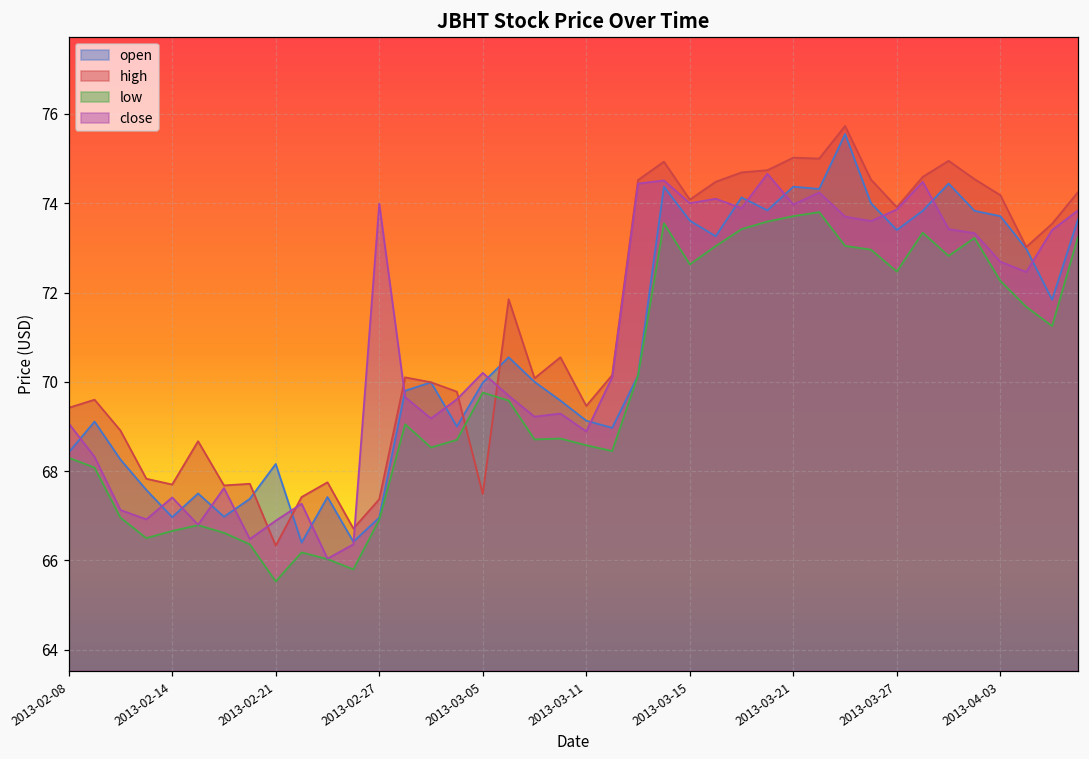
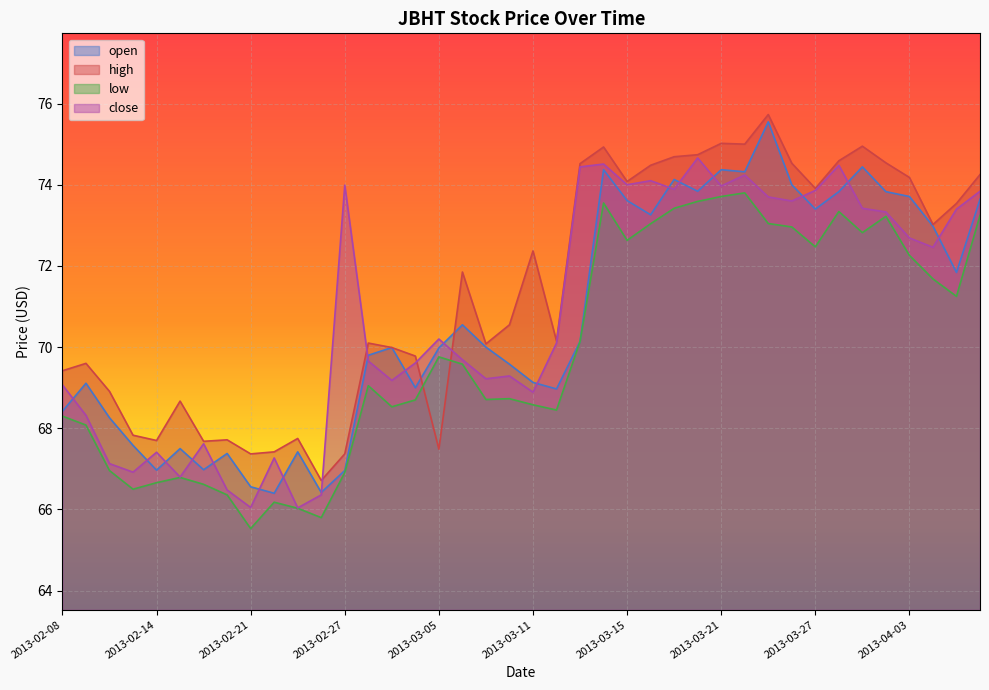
  {
    "open": {
      "2013-02-08": 68.4,
      "2013-02-14": 67.0,
-     "2013-02-21": 68.2,
+     "2013-02-21": 66.6,
      "2013-03-05": 70.0,
      "2013-03-11": 69.1,
      "2013-03-15": 73.6,
      "2013-03-21": 74.4,
      "2013-03-27": 73.4,
      "2013-04-03": 73.7
    },
    "high": {
      "2013-02-08": 69.4,
      "2013-02-14": 67.7,
-     "2013-02-21": 66.3,
+     "2013-02-21": 67.4,
      "2013-02-27": 67.4,
      "2013-03-05": 67.5,
-     "2013-03-11": 69.5,
+     "2013-03-11": 72.4,
      "2013-03-15": 74.1,
      "2013-03-21": 75.0,
      "2013-04-03": 74.2
    },
    "low": {
      "2013-02-08": 68.3,
      "2013-02-14": 66.7,
      "2013-02-21": 65.5,
      "2013-03-05": 69.8,
      "2013-03-11": 68.6,
      "2013-03-15": 72.6,
      "2013-03-21": 73.7,
      "2013-03-27": 72.5,
      "2013-04-03": 72.3
    },
    "close": {
      "2013-02-08": 69.1,
      "2013-02-14": 67.4,
-     "2013-02-21": 66.9,
+     "2013-02-21": 66.1,
      "2013-02-27": 74.0,
      "2013-03-05": 70.2,
      "2013-03-11": 68.9,
      "2013-03-15": 74.0,
      "2013-03-21": 74.0,
      "2013-04-03": 72.7
    }
  }
